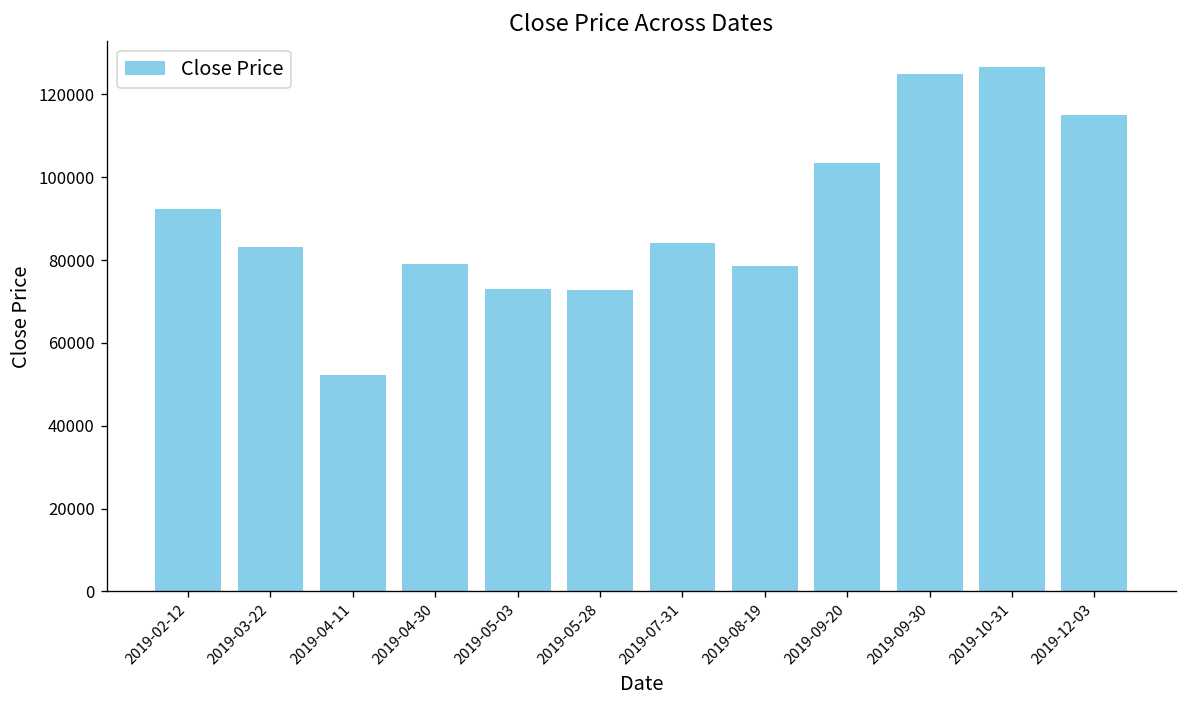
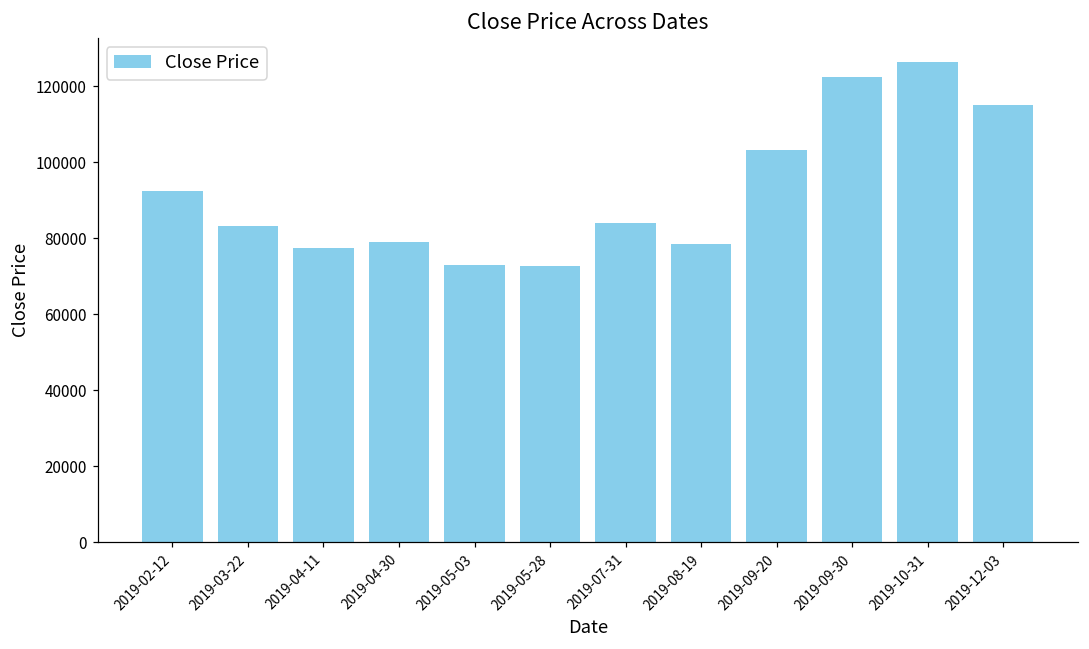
  {
    "2019-02-12": 92000,
    "2019-03-22": 83000,
-   "2019-04-11": 52000,
+   "2019-04-11": 77000,
    "2019-04-30": 79000,
    "2019-05-03": 73000,
    "2019-05-28": 73000,
    "2019-07-31": 84000,
    "2019-08-19": 79000,
    "2019-09-20": 103000,
-   "2019-09-30": 125000,
+   "2019-09-30": 123000,
    "2019-10-31": 127000,
    "2019-12-03": 115000
  }
